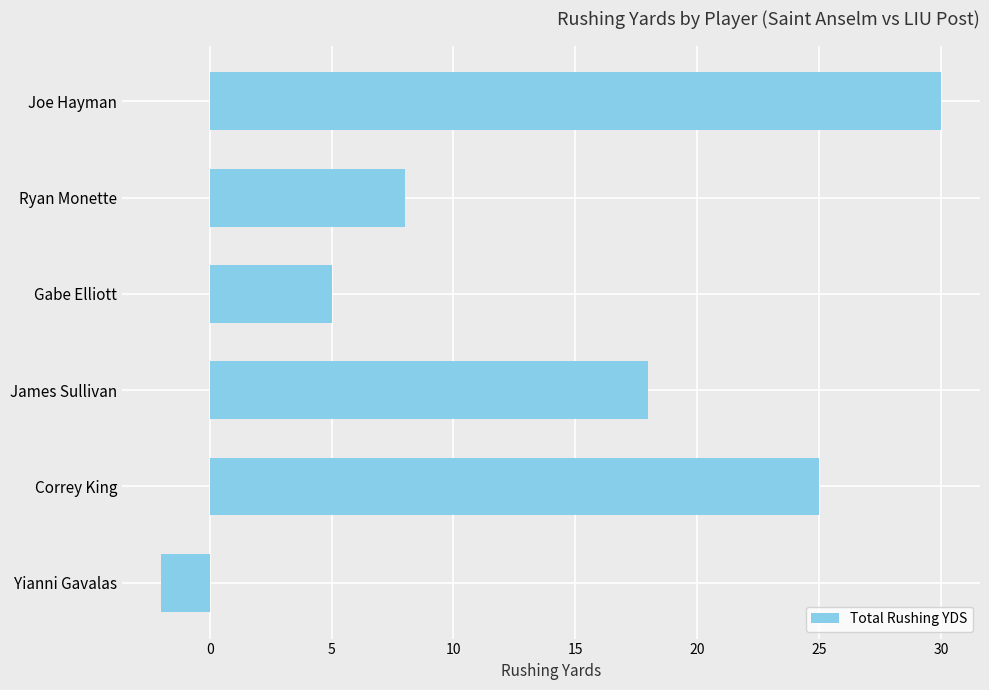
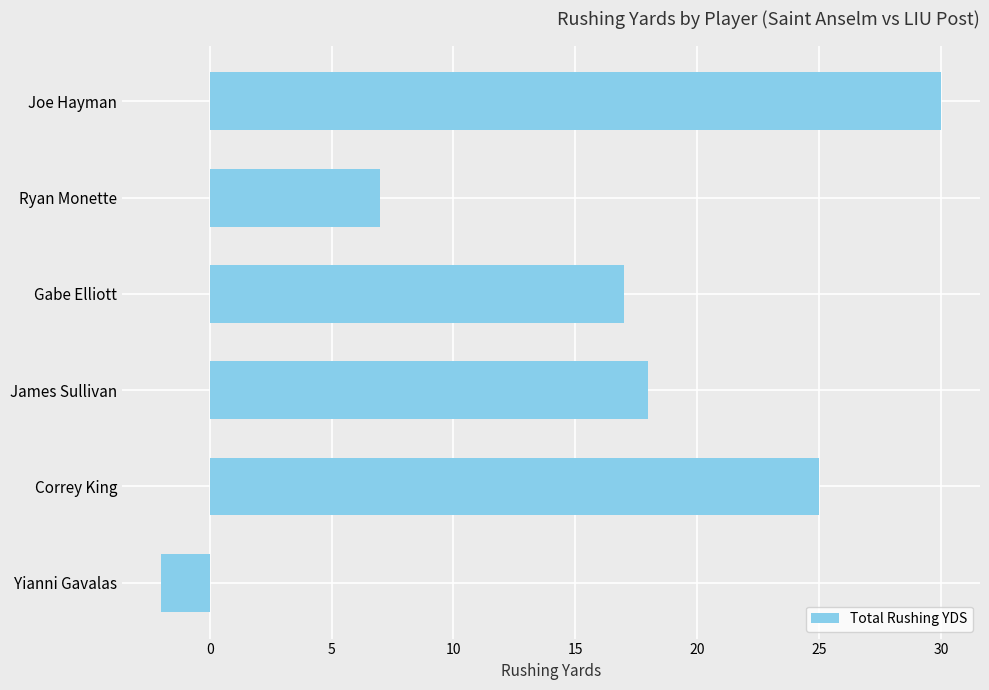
  {
    "Joe Hayman": 30,
-   "Ryan Monette": 8,
-   "Gabe Elliott": 5,
+   "Ryan Monette": 7,
+   "Gabe Elliott": 17,
    "James Sullivan": 18,
    "Correy King": 25,
    "Yianni Gavalas": -2
  }
